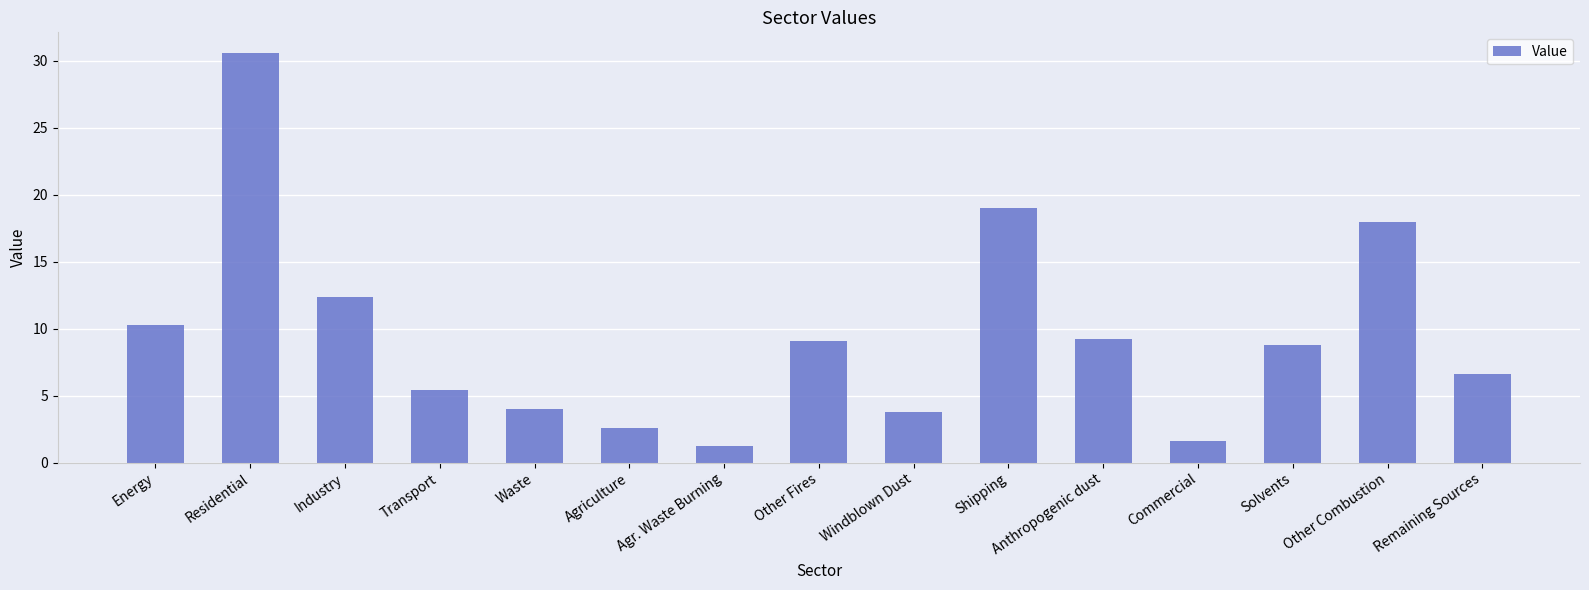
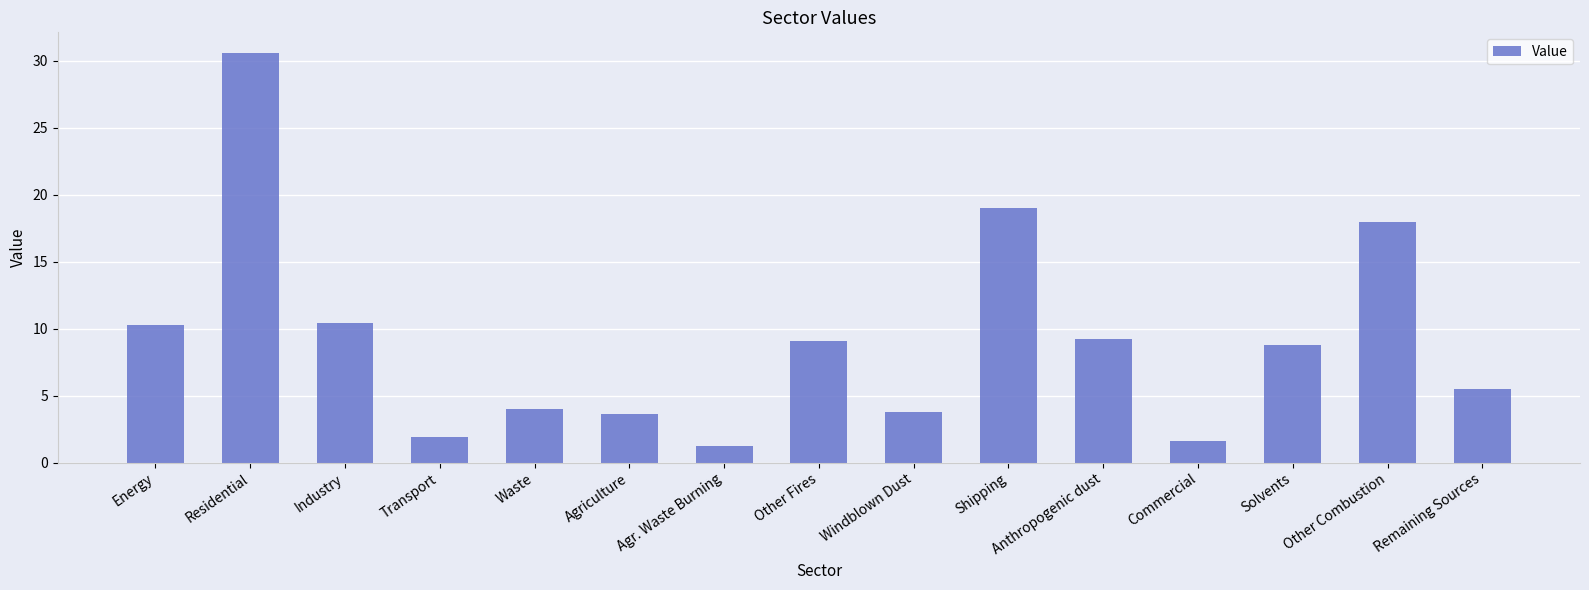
  {
    "Energy": 10.3,
    "Residential": 30.6,
-   "Industry": 12.4,
-   "Transport": 5.4,
+   "Industry": 10.4,
+   "Transport": 1.9,
    "Waste": 4.0,
-   "Agriculture": 2.6,
+   "Agriculture": 3.6,
    "Agr. Waste Burning": 1.2,
    "Other Fires": 9.1,
    "Windblown Dust": 3.8,
    "Shipping": 19.0,
    "Anthropogenic dust": 9.2,
    "Commercial": 1.6,
    "Solvents": 8.8,
    "Other Combustion": 18.0,
-   "Remaining Sources": 6.6
+   "Remaining Sources": 5.5
  }
